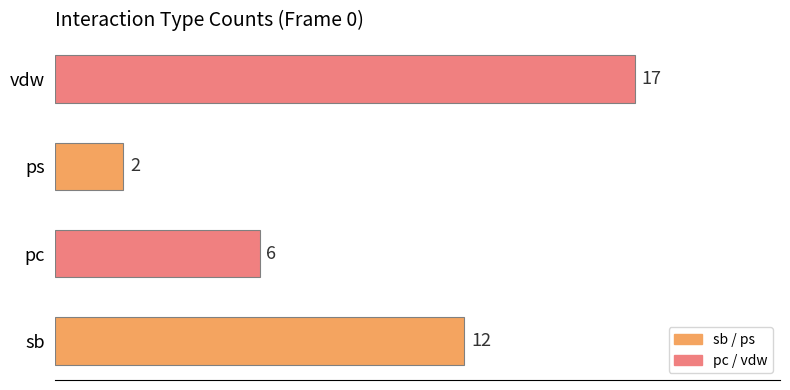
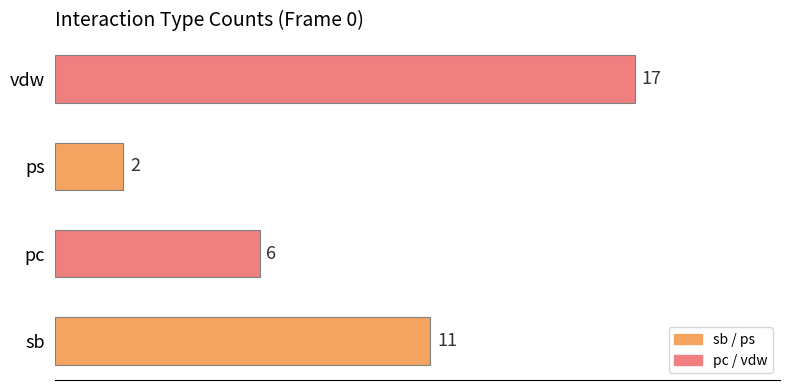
  {
    "vdw": 17,
    "ps": 2,
    "pc": 6,
-   "sb": 12
+   "sb": 11
  }
